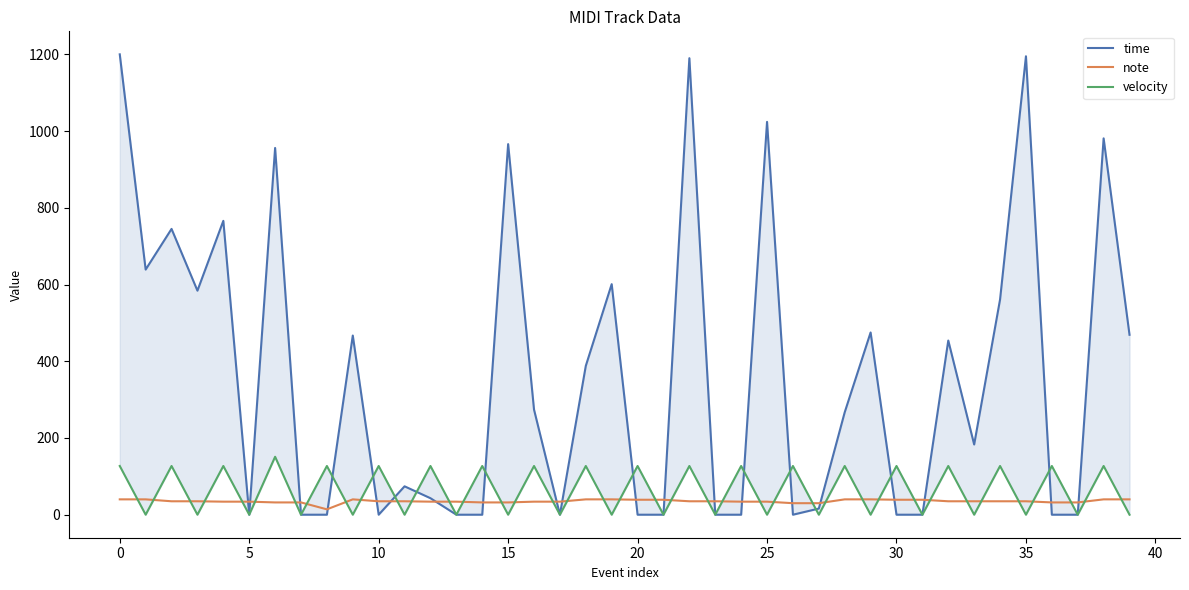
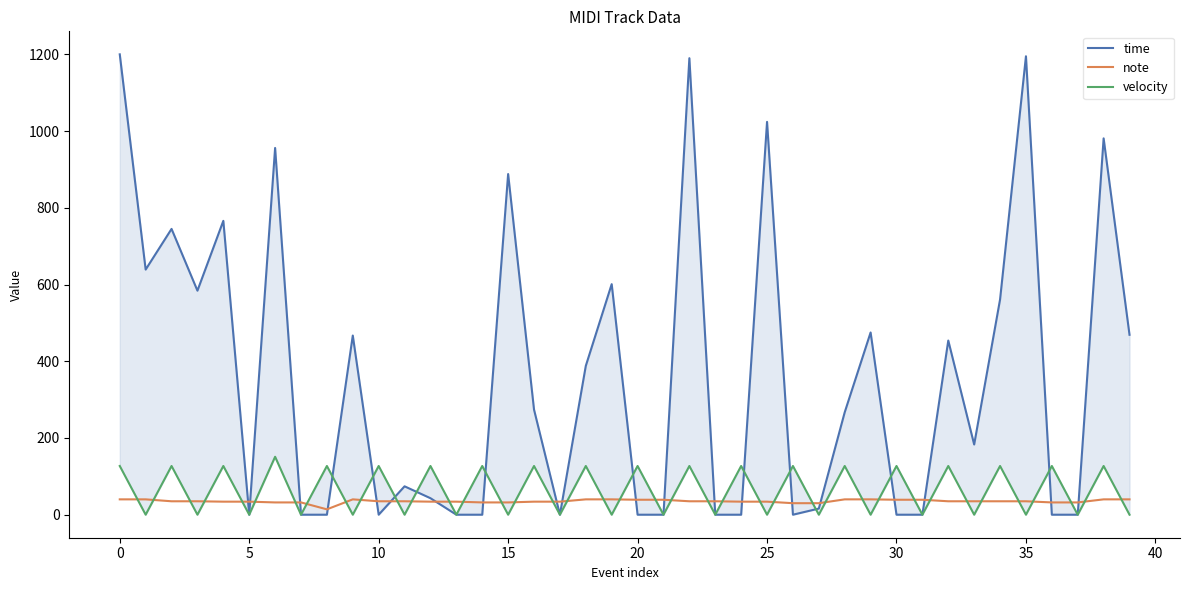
  {
    "time": {
      "10": 0,
-     "15": 970,
+     "15": 890,
      "20": 0,
      "30": 0
    },
    "note": {
      "0": 40,
      "5": 30,
      "10": 40,
      "15": 30,
      "20": 40,
      "25": 30,
      "30": 40,
      "35": 40
    },
    "velocity": {
      "0": 130,
      "15": 0,
      "25": 0,
      "35": 0
    }
  }
